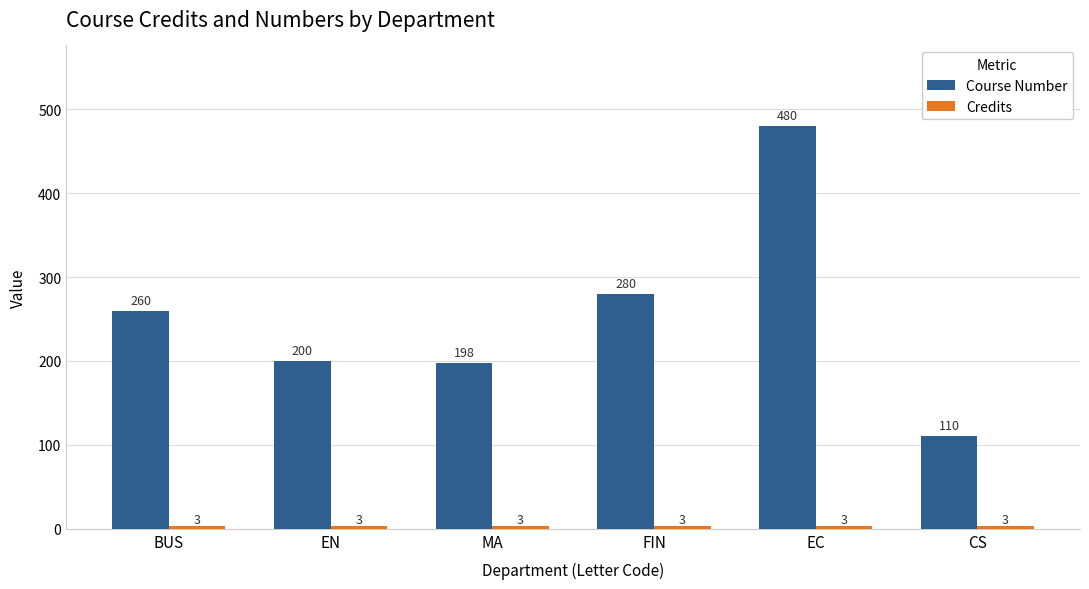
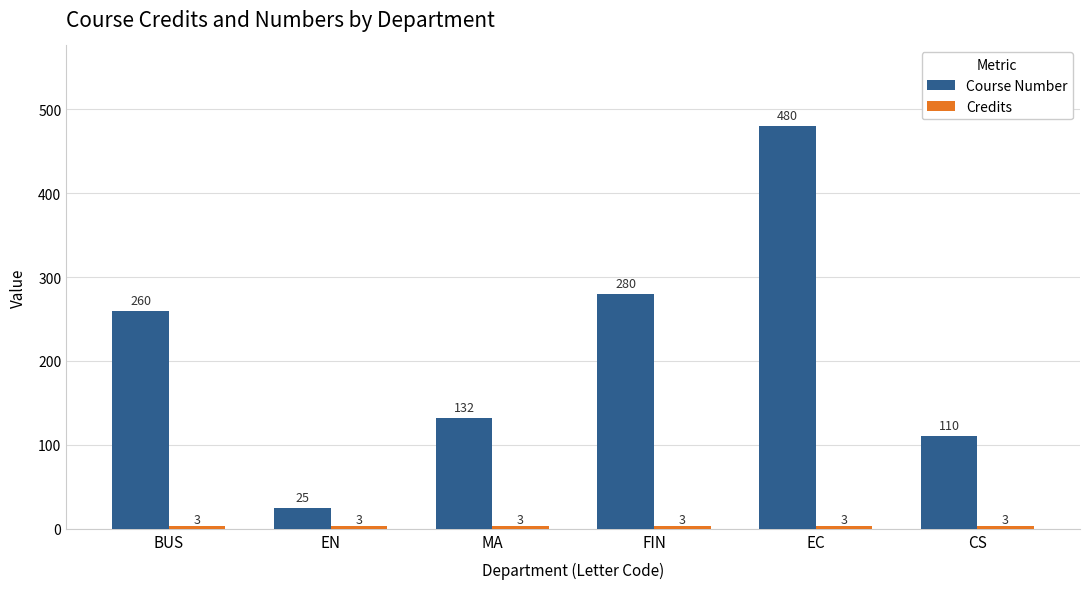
  {
    "Course Number": {
      "BUS": 260,
-     "EN": 200,
-     "MA": 198,
+     "EN": 25,
+     "MA": 132,
      "FIN": 280,
      "EC": 480,
      "CS": 110
    },
    "Credits": {
      "BUS": 3,
      "EN": 3,
      "MA": 3,
      "FIN": 3,
      "EC": 3,
      "CS": 3
    }
  }
